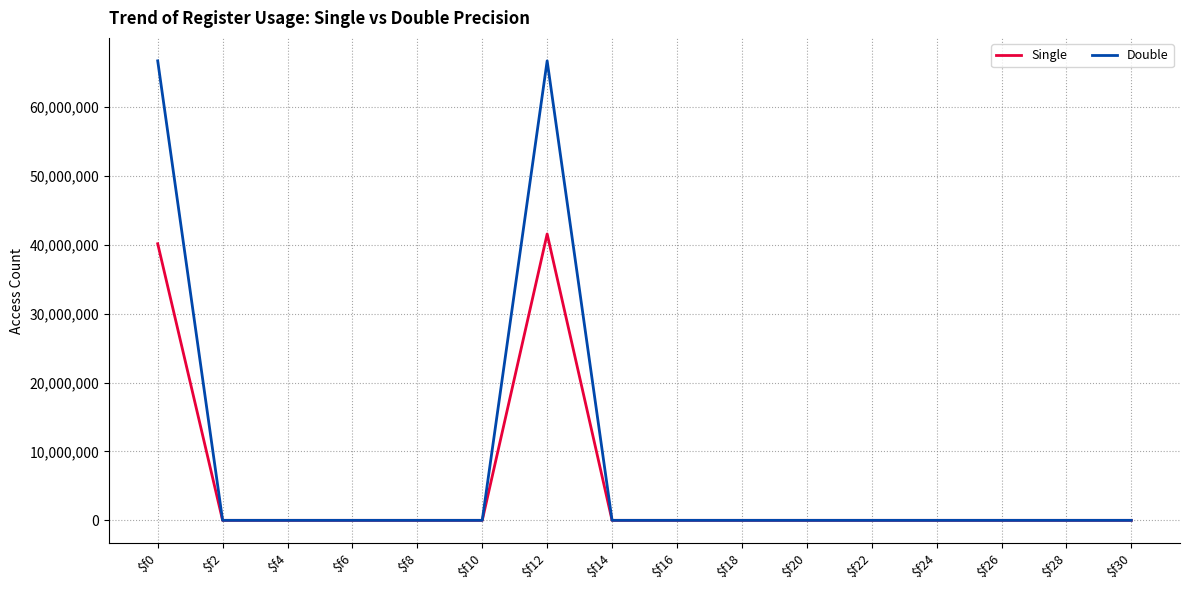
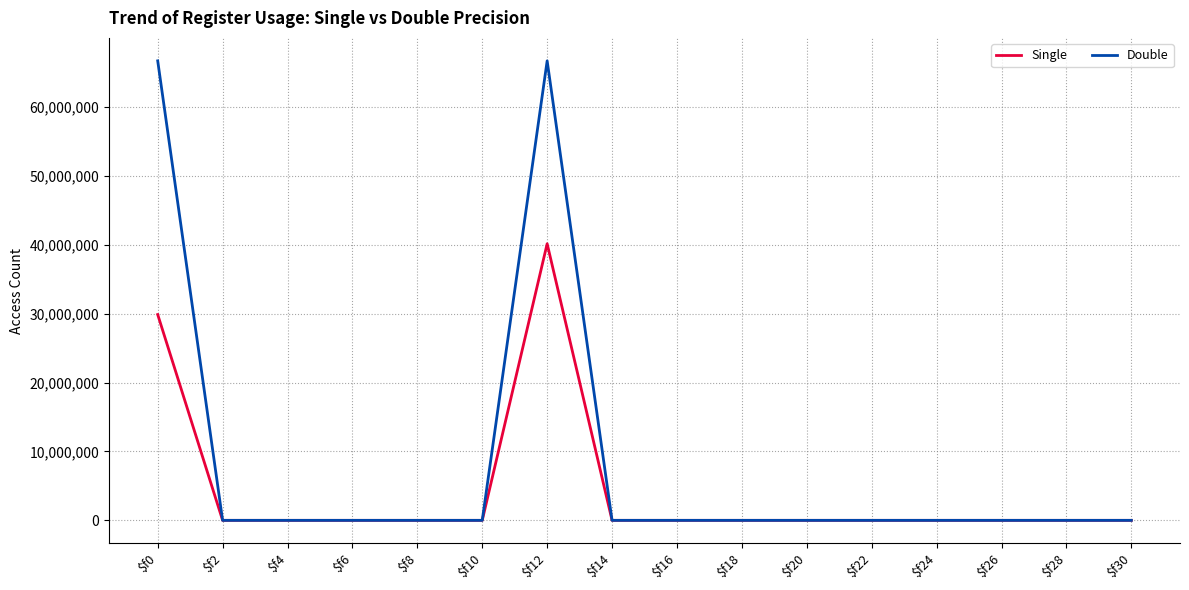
  {
    "Single": {
-     "$f0": "40,000,000",
-     "$f12": "42,000,000"
+     "$f0": "30,000,000",
+     "$f12": "40,000,000"
    },
    "Double": {
      "$f0": "67,000,000",
      "$f12": "67,000,000"
    }
  }
